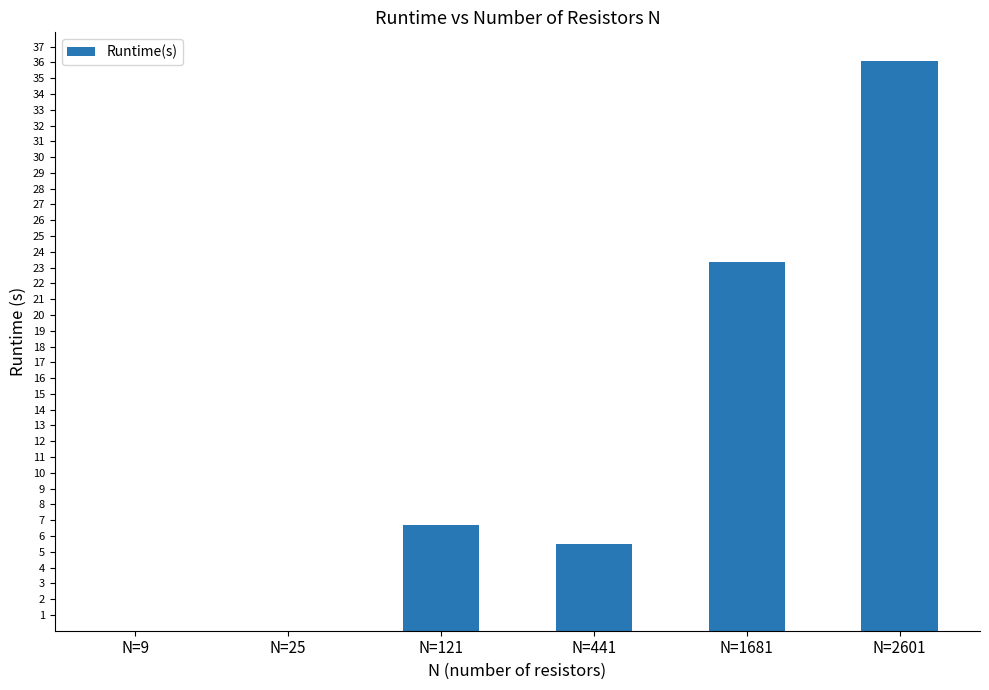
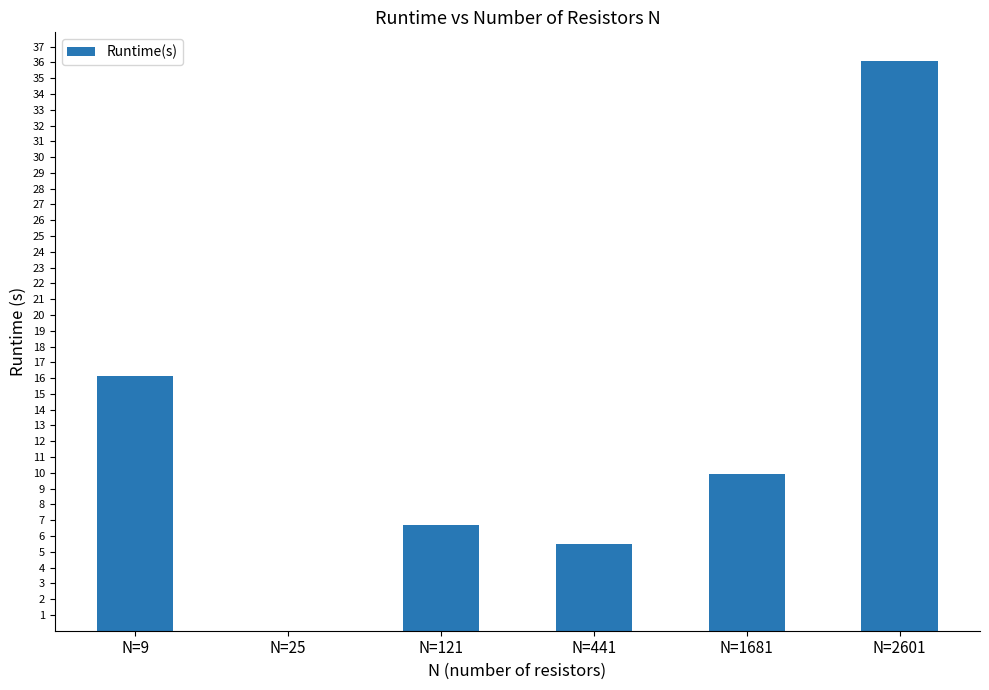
  {
-   "N=9": 0.0,
+   "N=9": 16.1,
    "N=121": 6.7,
    "N=441": 5.5,
-   "N=1681": 23.3,
+   "N=1681": 9.9,
    "N=2601": 36.1
  }
